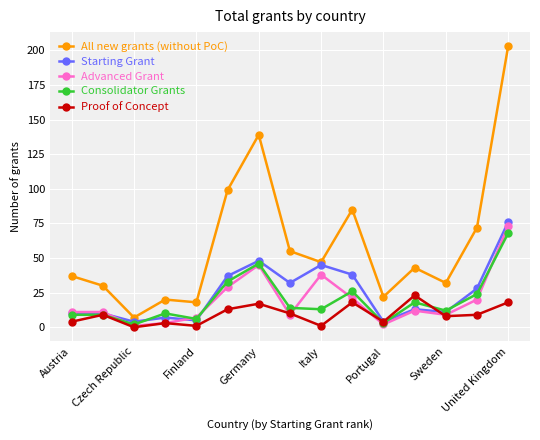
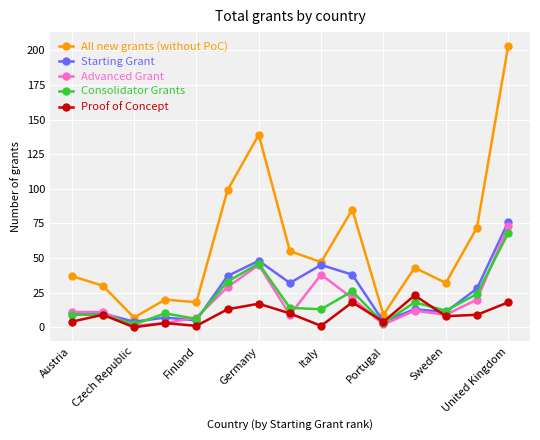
  {
    "All new grants (without PoC)": {
      "Austria": 37,
      "Czech Republic": 7,
      "Finland": 18,
      "Germany": 139,
      "Italy": 47,
-     "Portugal": 22,
+     "Portugal": 9,
      "Sweden": 32,
      "United Kingdom": 203
    },
    "Starting Grant": {
      "Czech Republic": 4,
      "Germany": 48,
      "Italy": 45,
      "United Kingdom": 76
    },
    "Advanced Grant": {
      "Italy": 38,
      "United Kingdom": 73
    },
    "Consolidator Grants": {
      "Italy": 13,
      "United Kingdom": 68
    },
    "Proof of Concept": {
      "Austria": 4,
      "Finland": 1,
      "Germany": 17,
      "Italy": 1,
      "United Kingdom": 18
    }
  }
